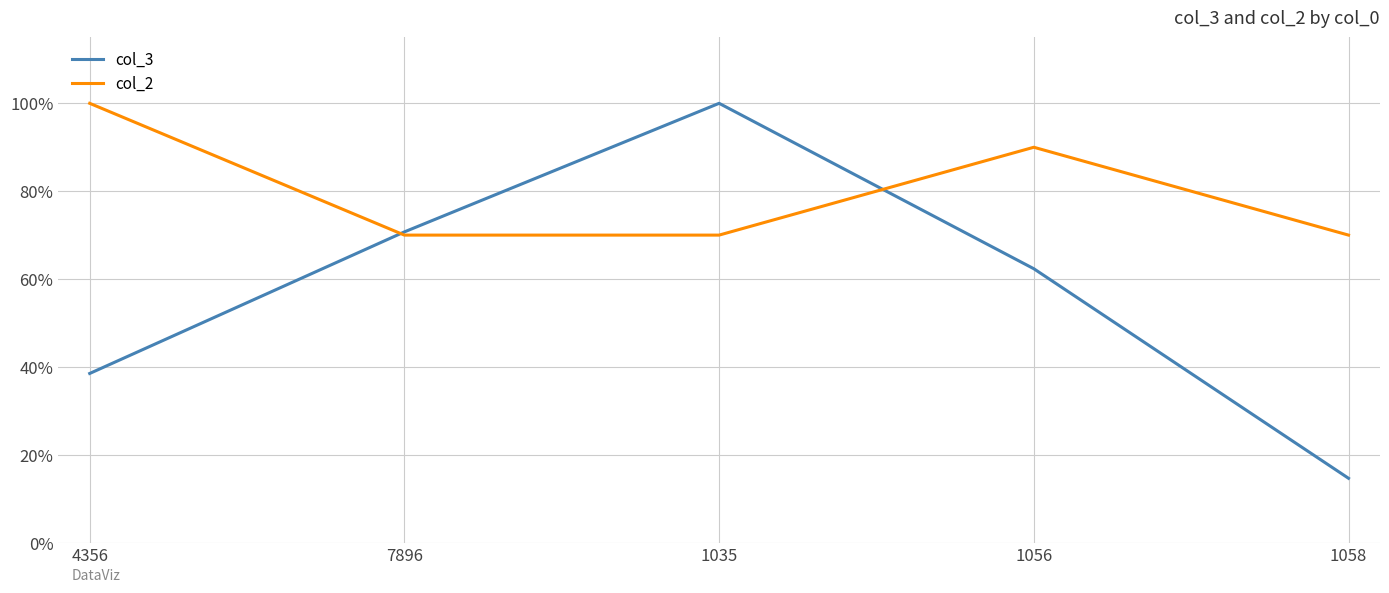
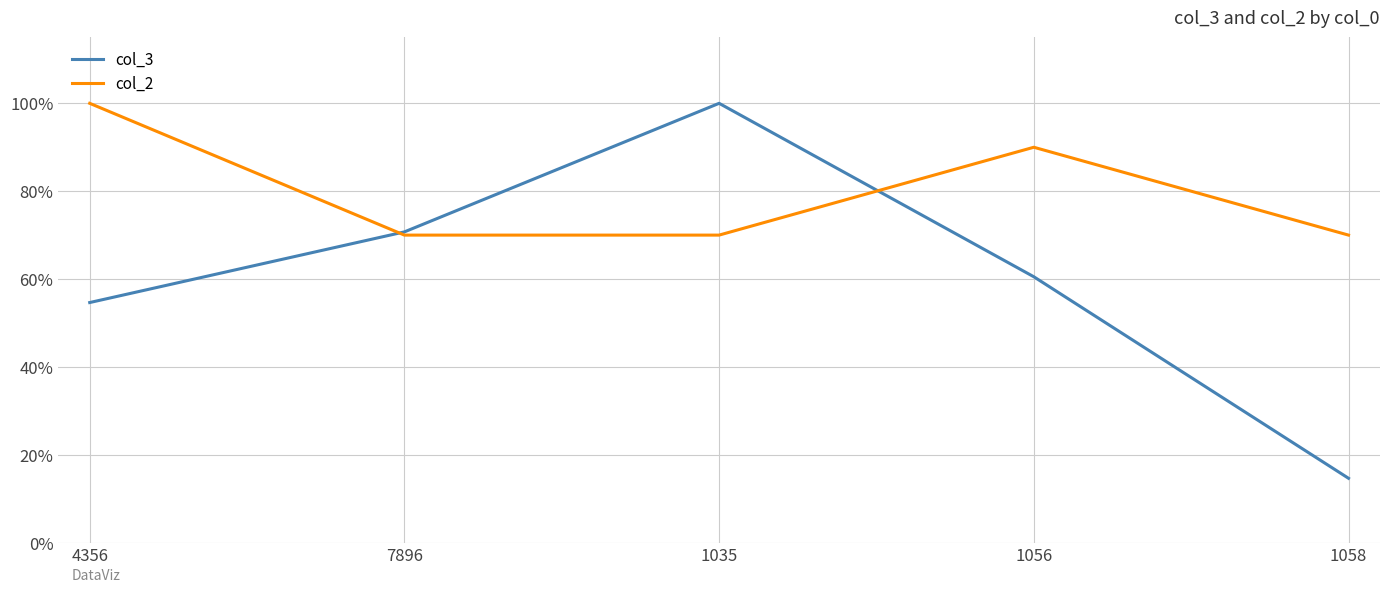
  {
    "col_3": {
-     "4356": "39%",
+     "4356": "55%",
      "7896": "71%",
      "1035": "100%",
-     "1056": "62%",
+     "1056": "61%",
      "1058": "15%"
    },
    "col_2": {
      "4356": "100%",
      "7896": "70%",
      "1035": "70%",
      "1056": "90%",
      "1058": "70%"
    }
  }
